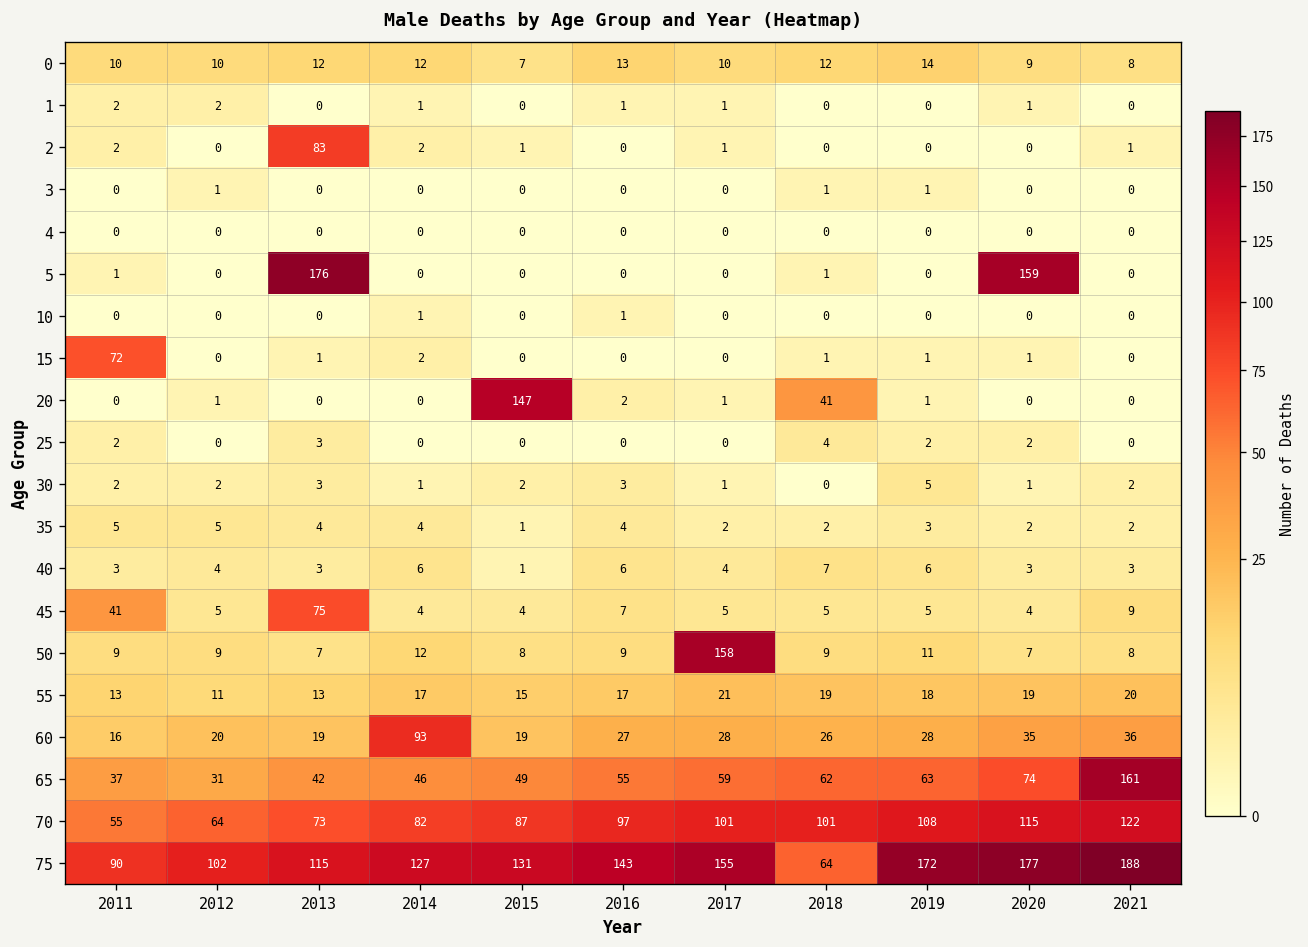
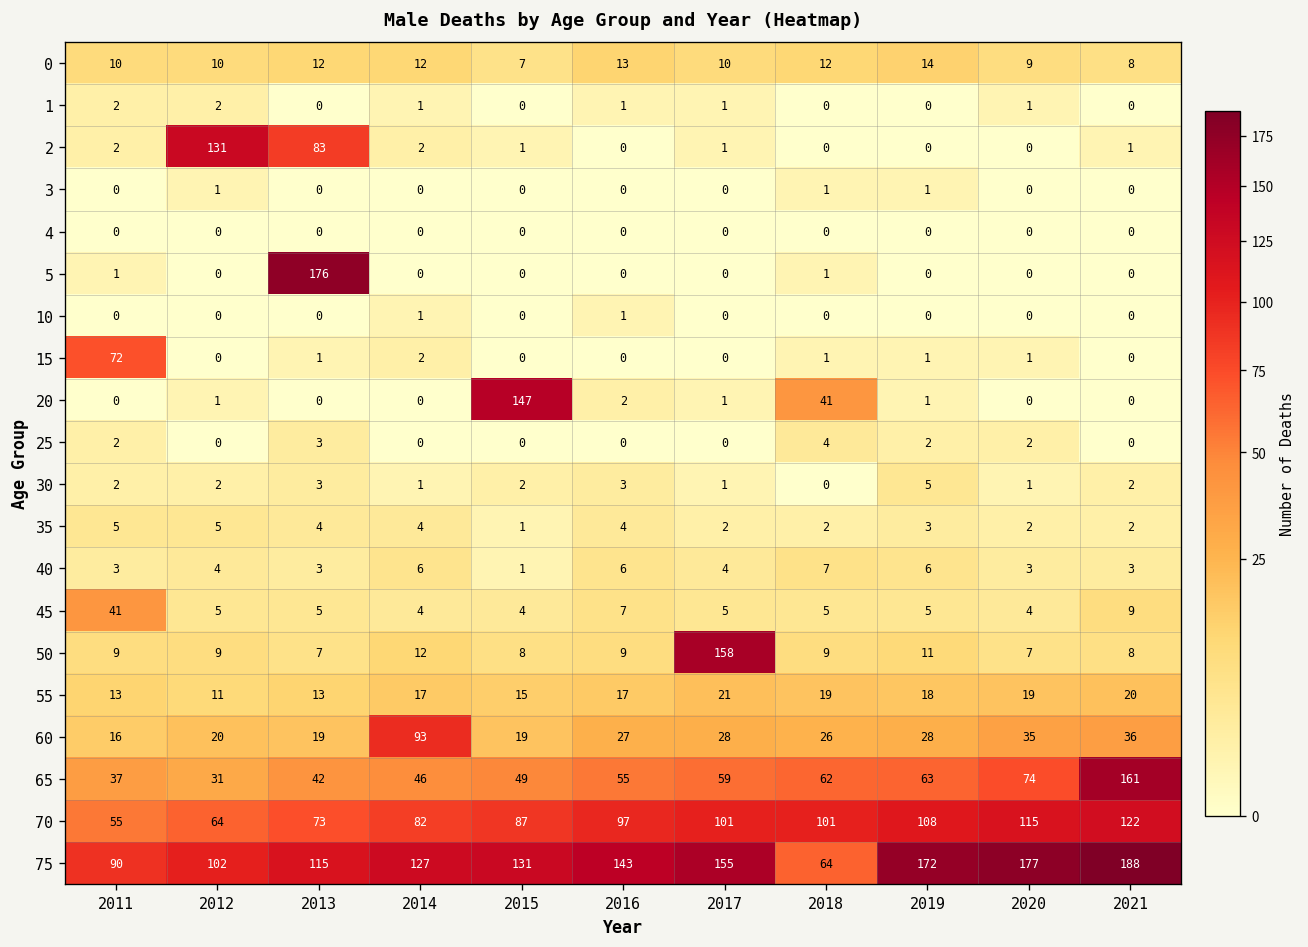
  {
    "2": {
      "2011": 2,
-     "2012": 0,
+     "2012": 131,
      "2013": 83,
      "2014": 2,
      "2015": 1,
      "2016": 0,
      "2017": 1,
      "2018": 0,
      "2019": 0,
      "2020": 0,
      "2021": 1
    },
    "5": {
      "2011": 1,
      "2012": 0,
      "2013": 176,
      "2014": 0,
      "2015": 0,
      "2016": 0,
      "2017": 0,
      "2018": 1,
      "2019": 0,
-     "2020": 159,
+     "2020": 0,
      "2021": 0
    },
    "45": {
      "2011": 41,
      "2012": 5,
-     "2013": 75,
+     "2013": 5,
      "2014": 4,
      "2015": 4,
      "2016": 7,
      "2017": 5,
      "2018": 5,
      "2019": 5,
      "2020": 4,
      "2021": 9
    }
  }
